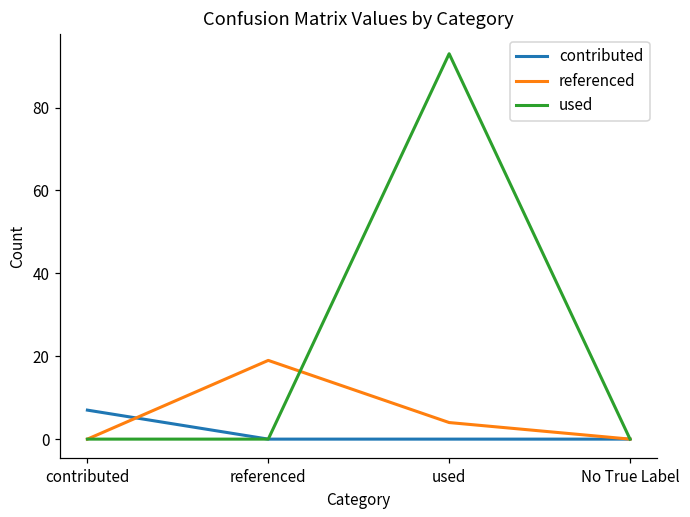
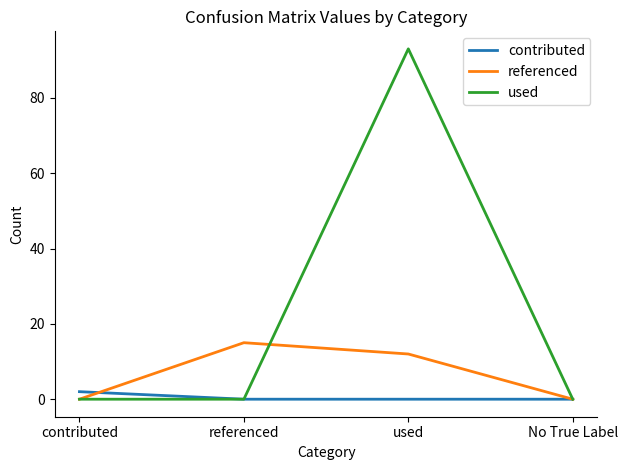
  {
    "contributed": {
-     "contributed": 7,
+     "contributed": 2,
      "used": 0
    },
    "referenced": {
-     "referenced": 19,
-     "used": 4
+     "referenced": 15,
+     "used": 12
    },
    "used": {
      "used": 93
    }
  }
